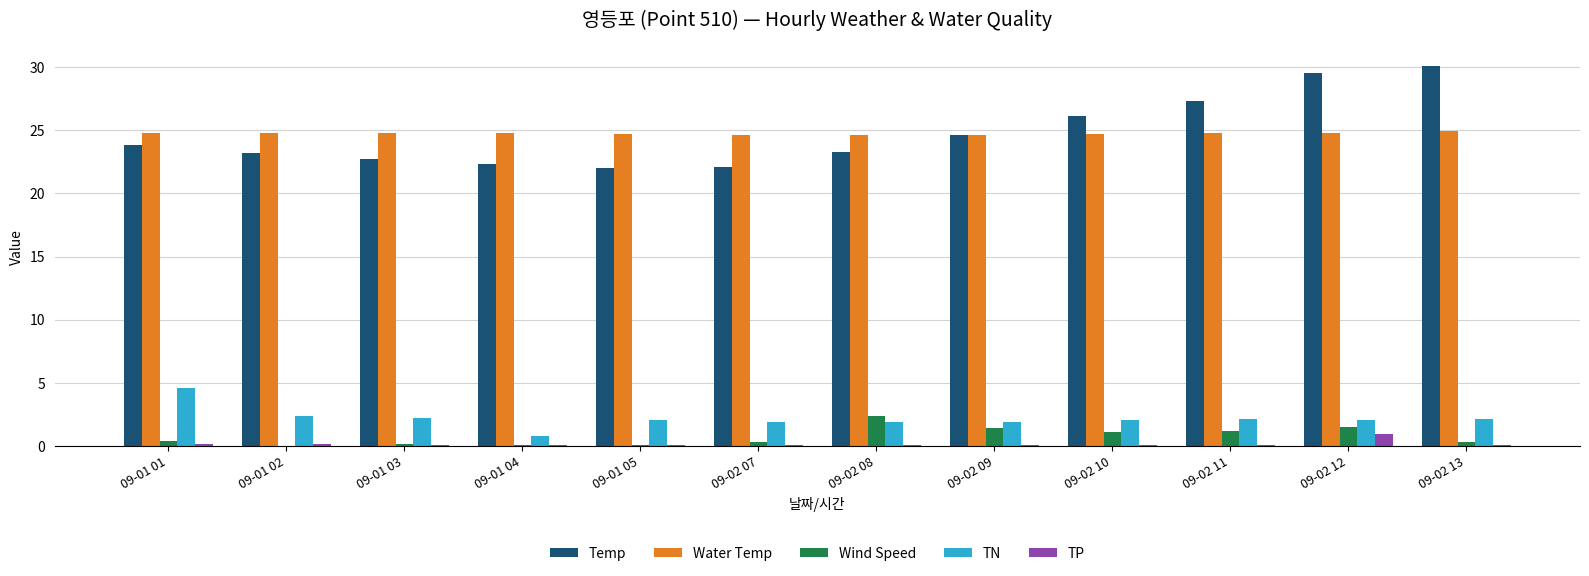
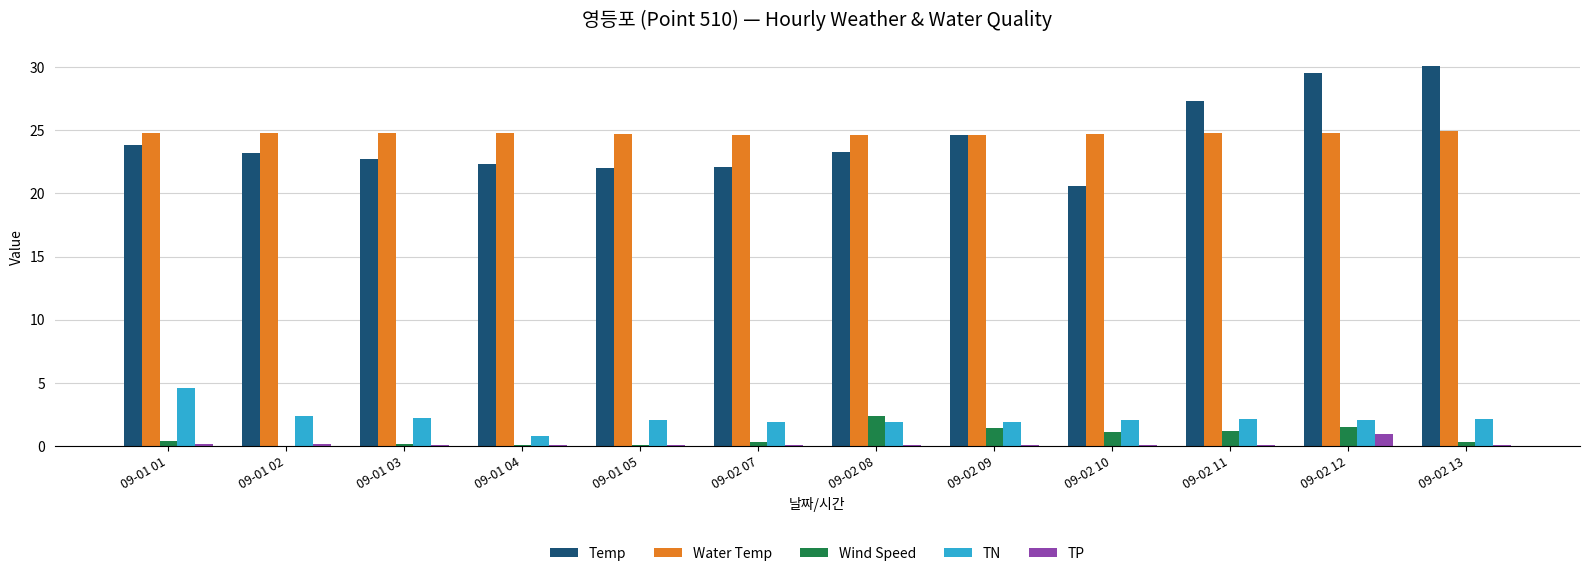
  {
    "Temp": {
      "09-01 01": 23.8,
      "09-01 02": 23.2,
      "09-01 03": 22.7,
      "09-01 04": 22.3,
      "09-01 05": 22.0,
      "09-02 07": 22.1,
      "09-02 08": 23.3,
      "09-02 09": 24.6,
-     "09-02 10": 26.1,
+     "09-02 10": 20.6,
      "09-02 11": 27.3,
      "09-02 12": 29.5,
      "09-02 13": 30.1
    },
    "Water Temp": {
      "09-01 01": 24.8,
      "09-01 02": 24.8,
      "09-01 03": 24.8,
      "09-01 04": 24.8,
      "09-01 05": 24.7,
      "09-02 07": 24.6,
      "09-02 08": 24.6,
      "09-02 09": 24.6,
      "09-02 10": 24.7,
      "09-02 11": 24.8,
      "09-02 12": 24.8,
      "09-02 13": 24.9
    },
    "Wind Speed": {
      "09-01 01": 0.4,
      "09-01 02": 0.0,
      "09-01 03": 0.2,
      "09-02 07": 0.3,
      "09-02 08": 2.4,
      "09-02 09": 1.4,
      "09-02 10": 1.1,
      "09-02 11": 1.2,
      "09-02 12": 1.5,
      "09-02 13": 0.3
    },
    "TN": {
      "09-01 01": 4.6,
      "09-01 02": 2.4,
      "09-01 03": 2.2,
      "09-01 04": 0.8,
      "09-01 05": 2.1,
      "09-02 07": 1.9,
      "09-02 08": 1.9,
      "09-02 09": 1.9,
      "09-02 10": 2.1,
      "09-02 11": 2.2,
      "09-02 12": 2.1,
      "09-02 13": 2.1
    },
    "TP": {
      "09-02 12": 1.0
    }
  }
